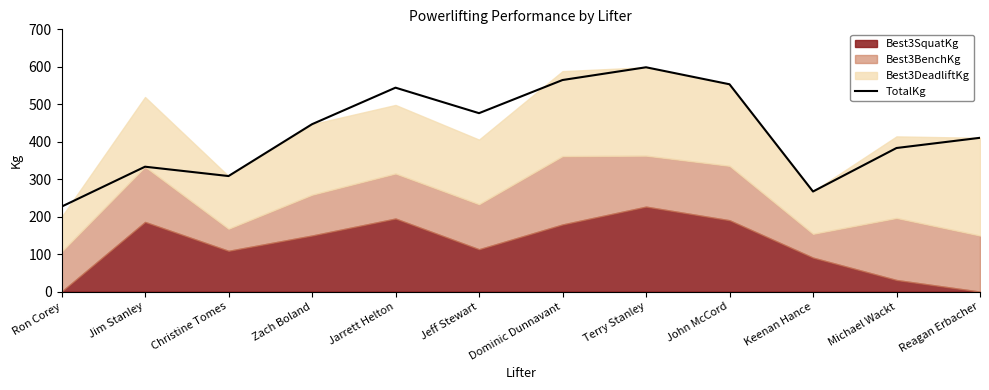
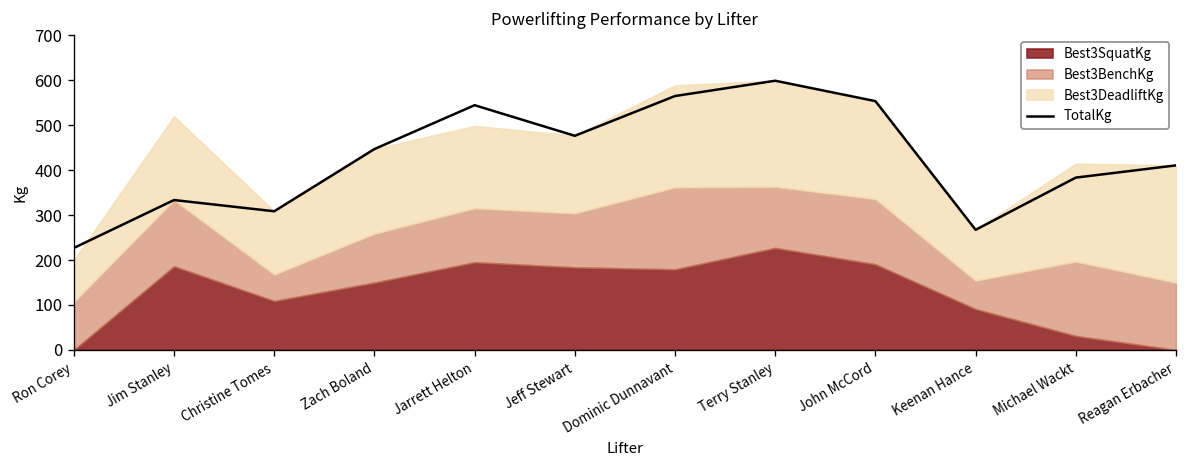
  {
    "TotalKg": {
      "Ron Corey": 230,
      "Jarrett Helton": 540,
      "Dominic Dunnavant": 560,
      "Michael Wackt": 380
    },
    "Best3SquatKg": {
      "Ron Corey": 0,
      "Jim Stanley": 190,
      "Christine Tomes": 110,
      "Zach Boland": 150,
      "Jarrett Helton": 200,
-     "Jeff Stewart": 110,
+     "Jeff Stewart": 180,
      "Dominic Dunnavant": 180,
      "Terry Stanley": 230,
      "John McCord": 190,
      "Keenan Hance": 90,
      "Michael Wackt": 30,
      "Reagan Erbacher": 0
    },
    "Best3BenchKg": {
      "Ron Corey": 110,
      "Christine Tomes": 60,
      "Zach Boland": 110,
      "Jarrett Helton": 120,
      "Jeff Stewart": 120,
      "Dominic Dunnavant": 180,
      "Terry Stanley": 140,
      "John McCord": 150,
      "Keenan Hance": 60,
      "Michael Wackt": 170,
      "Reagan Erbacher": 150
    },
    "Best3DeadliftKg": {
      "Ron Corey": 90,
      "Jim Stanley": 190,
      "Jarrett Helton": 180,
      "Dominic Dunnavant": 230,
      "Michael Wackt": 220
    }
  }
